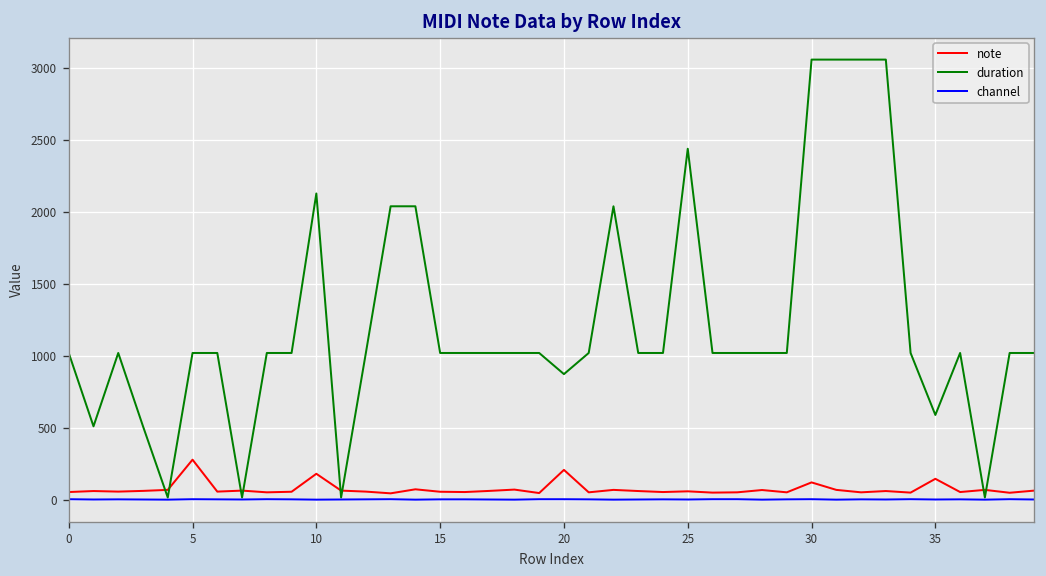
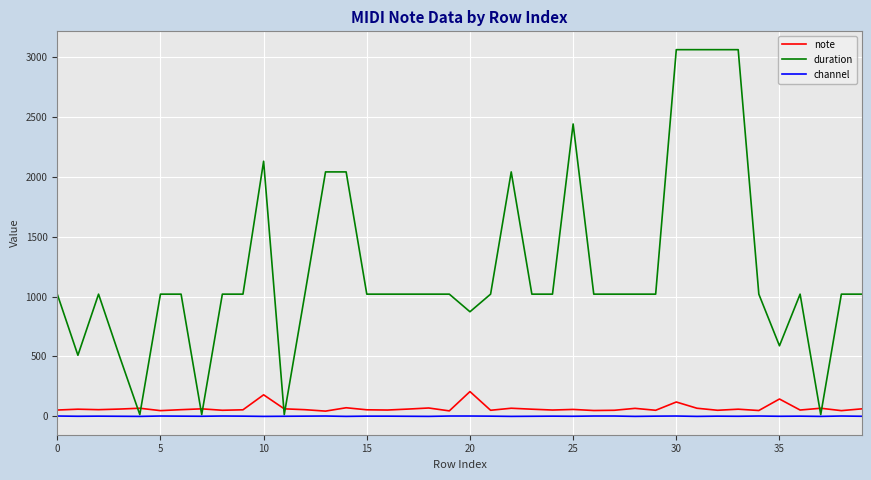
  {
    "note": {
      "0": 50,
-     "5": 280,
+     "5": 50,
      "10": 180,
      "15": 60,
      "20": 210,
      "25": 60,
      "30": 120,
      "35": 150
    },
    "duration": {
      "0": 1020,
      "5": 1020,
      "10": 2130,
      "15": 1020,
      "20": 870,
      "25": 2440,
      "30": 3060,
      "35": 590
    },
    "channel": {
      "0": 0,
      "5": 0,
      "10": 0,
      "15": 0,
      "20": 0,
      "25": 0,
      "30": 0,
      "35": 0
    }
  }
